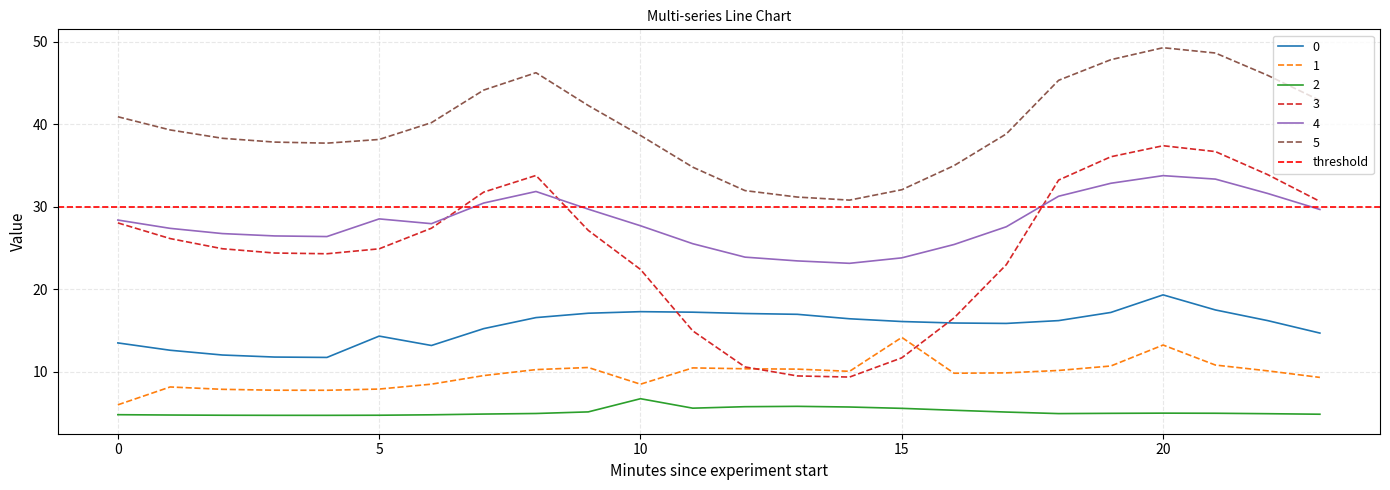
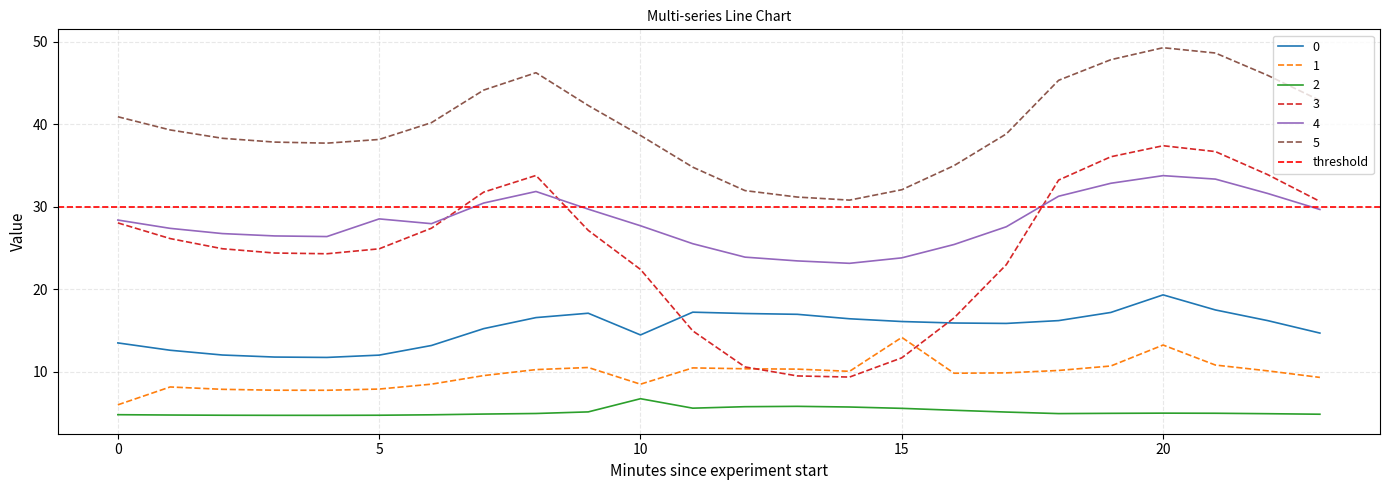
  {
    "0": {
      "0": 14,
-     "5": 14,
-     "10": 17,
+     "5": 12,
+     "10": 14,
      "15": 16,
      "20": 19
    },
    "1": {
      "0": 6,
      "5": 8,
      "10": 9,
      "15": 14,
      "20": 13
    },
    "2": {
      "0": 5,
      "5": 5,
      "10": 7,
      "15": 6,
      "20": 5
    },
    "3": {
      "0": 28,
      "5": 25,
      "10": 22,
      "15": 12,
      "20": 37
    },
    "4": {
      "0": 28,
      "5": 29,
      "10": 28,
      "15": 24,
      "20": 34
    },
    "5": {
      "0": 41,
      "5": 38,
      "10": 39,
      "15": 32,
      "20": 49
    }
  }
